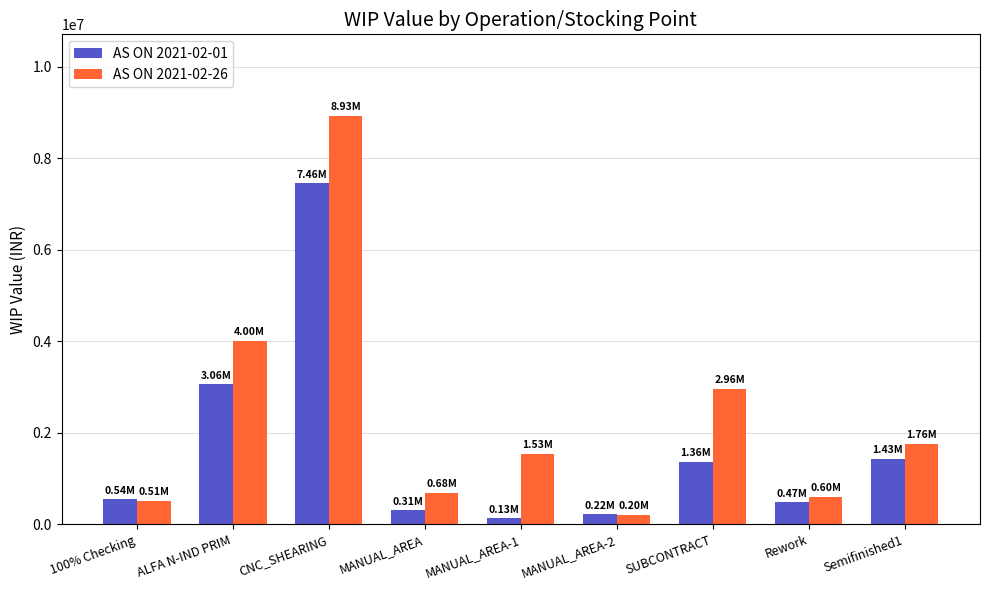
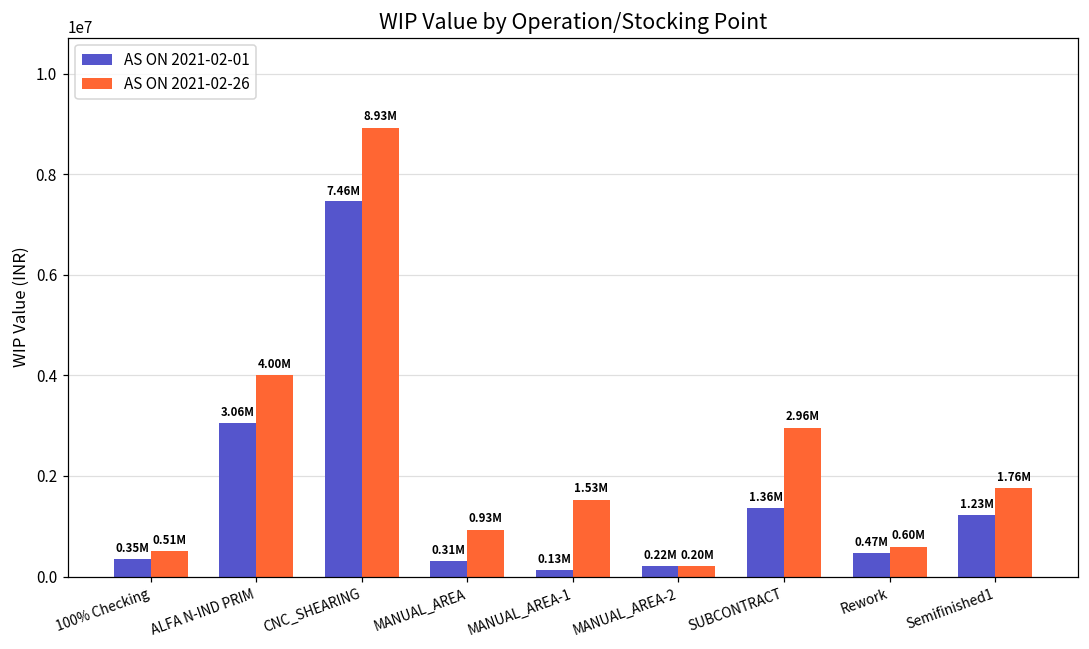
  {
    "AS ON 2021-02-01": {
-     "100% Checking": "0.54M",
+     "100% Checking": "0.35M",
      "ALFA N-IND PRIM": "3.06M",
      "CNC_SHEARING": "7.46M",
      "MANUAL_AREA": "0.31M",
      "MANUAL_AREA-1": "0.13M",
      "MANUAL_AREA-2": "0.22M",
      "SUBCONTRACT": "1.36M",
      "Rework": "0.47M",
-     "Semifinished1": "1.43M"
+     "Semifinished1": "1.23M"
    },
    "AS ON 2021-02-26": {
      "100% Checking": "0.51M",
      "ALFA N-IND PRIM": "4.00M",
      "CNC_SHEARING": "8.93M",
-     "MANUAL_AREA": "0.68M",
+     "MANUAL_AREA": "0.93M",
      "MANUAL_AREA-1": "1.53M",
      "MANUAL_AREA-2": "0.20M",
      "SUBCONTRACT": "2.96M",
      "Rework": "0.60M",
      "Semifinished1": "1.76M"
    }
  }
